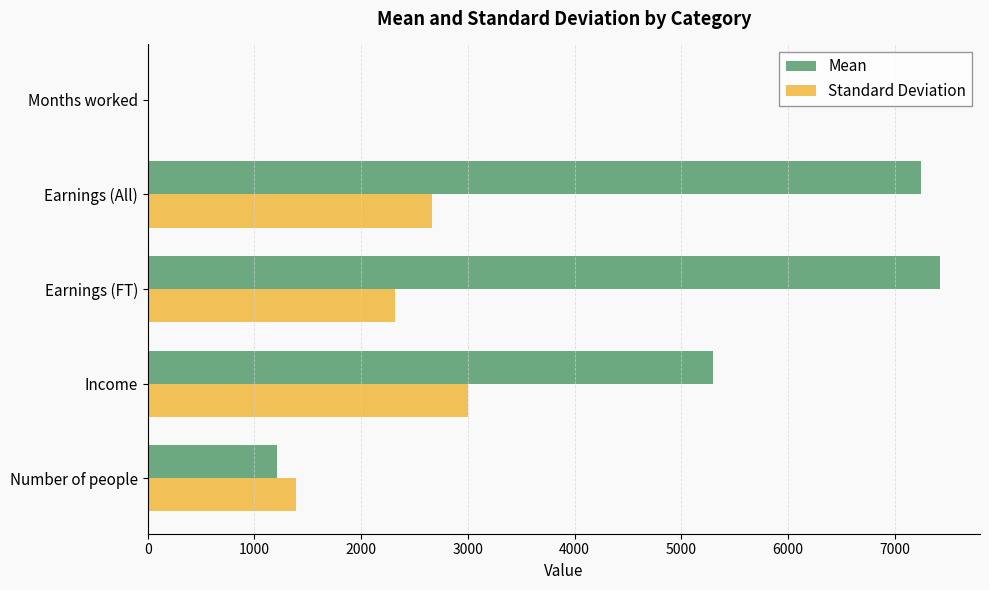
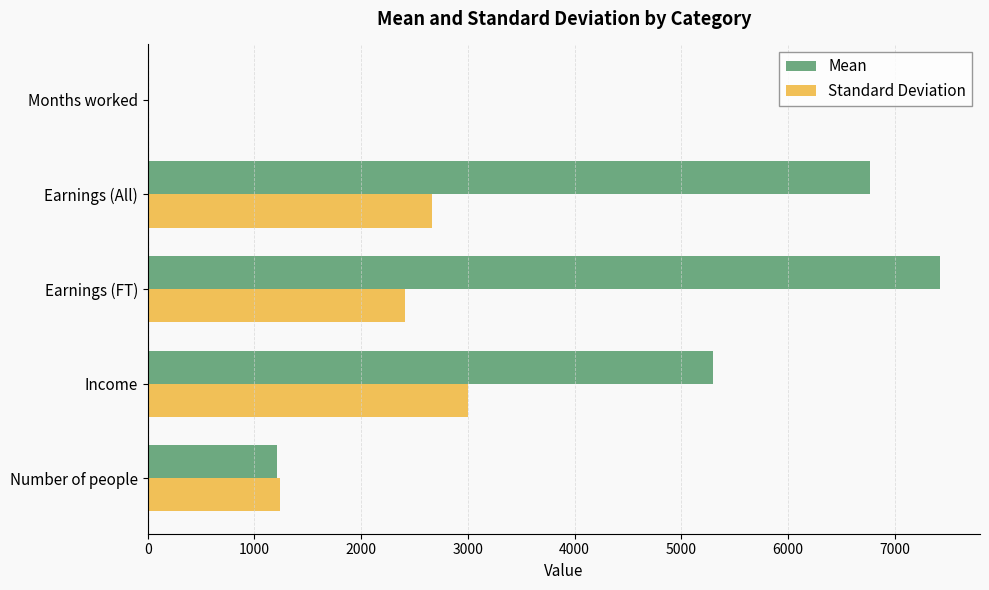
  {
    "Mean": {
-     "Earnings (All)": 7240,
+     "Earnings (All)": 6770,
      "Earnings (FT)": 7430,
      "Income": 5300,
      "Number of people": 1210
    },
    "Standard Deviation": {
      "Earnings (All)": 2660,
-     "Earnings (FT)": 2310,
+     "Earnings (FT)": 2410,
      "Income": 3000,
-     "Number of people": 1390
+     "Number of people": 1240
    }
  }
